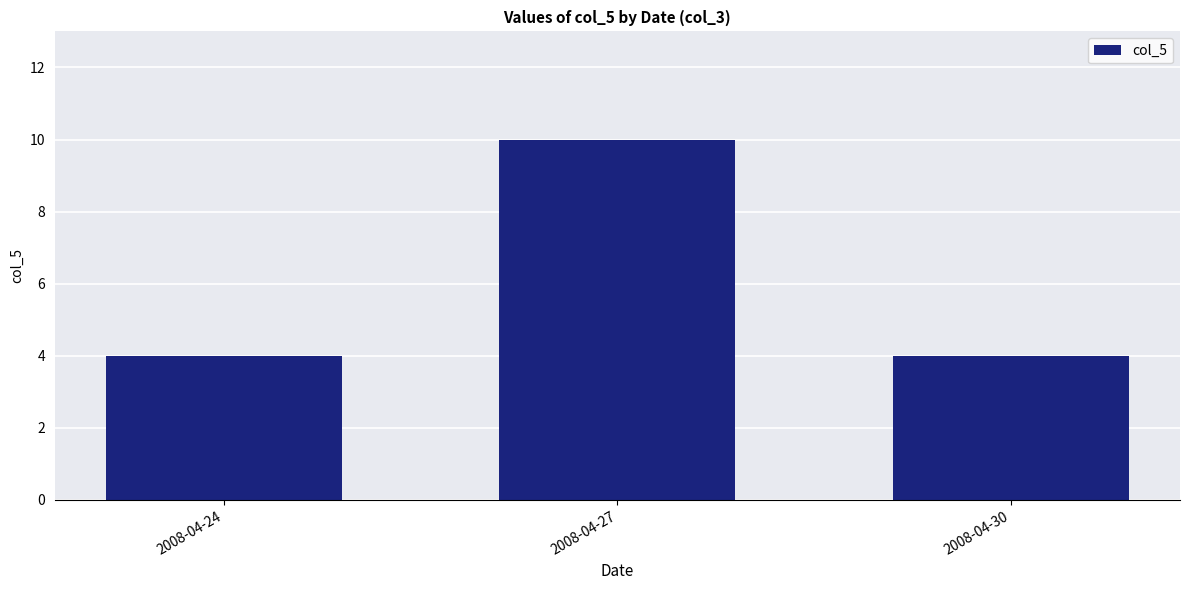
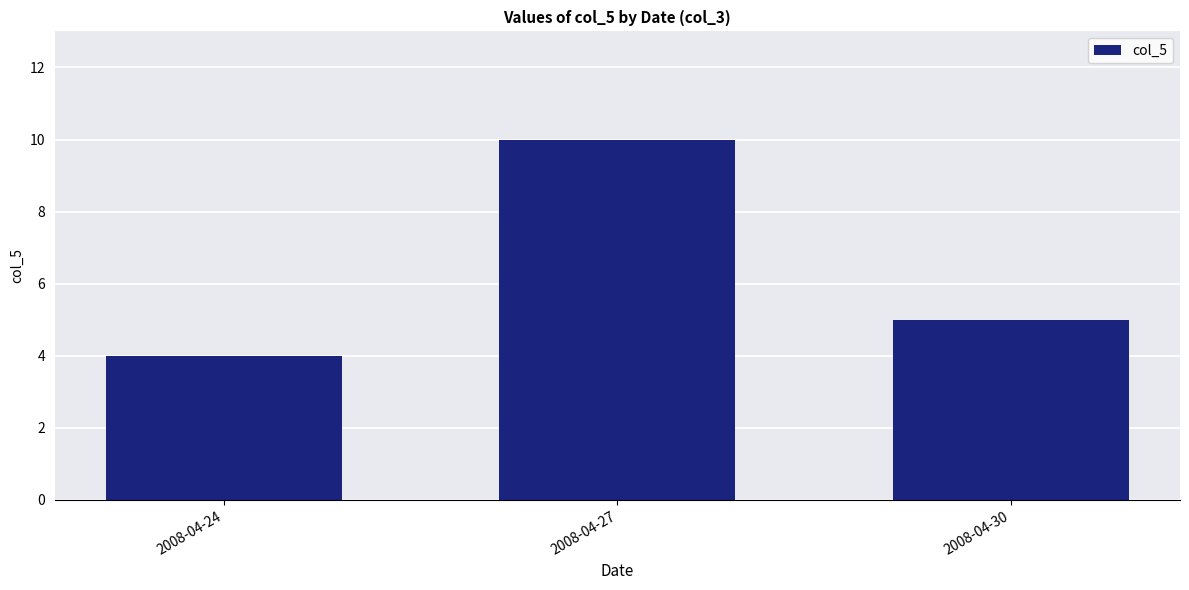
  {
    "2008-04-24": 4,
    "2008-04-27": 10,
-   "2008-04-30": 4
+   "2008-04-30": 5
  }
